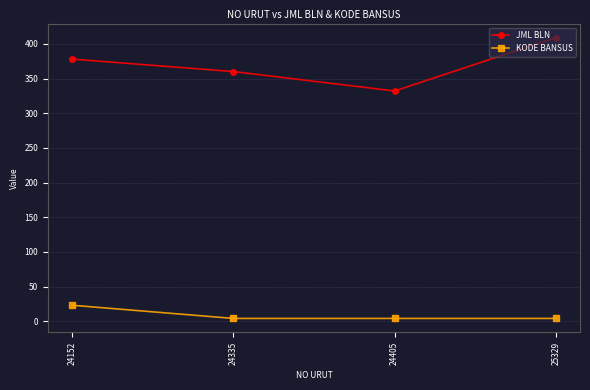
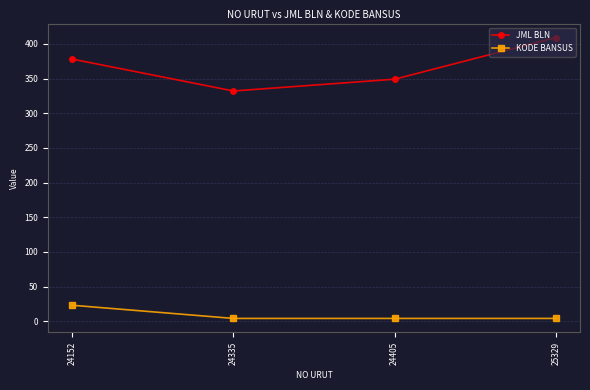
  {
    "JML BLN": {
      "24152": 380,
-     "24335": 360,
-     "24405": 330
+     "24335": 330,
+     "24405": 350
    },
    "KODE BANSUS": {
      "24152": 20,
      "24335": 0,
      "24405": 0,
      "25329": 0
    }
  }
